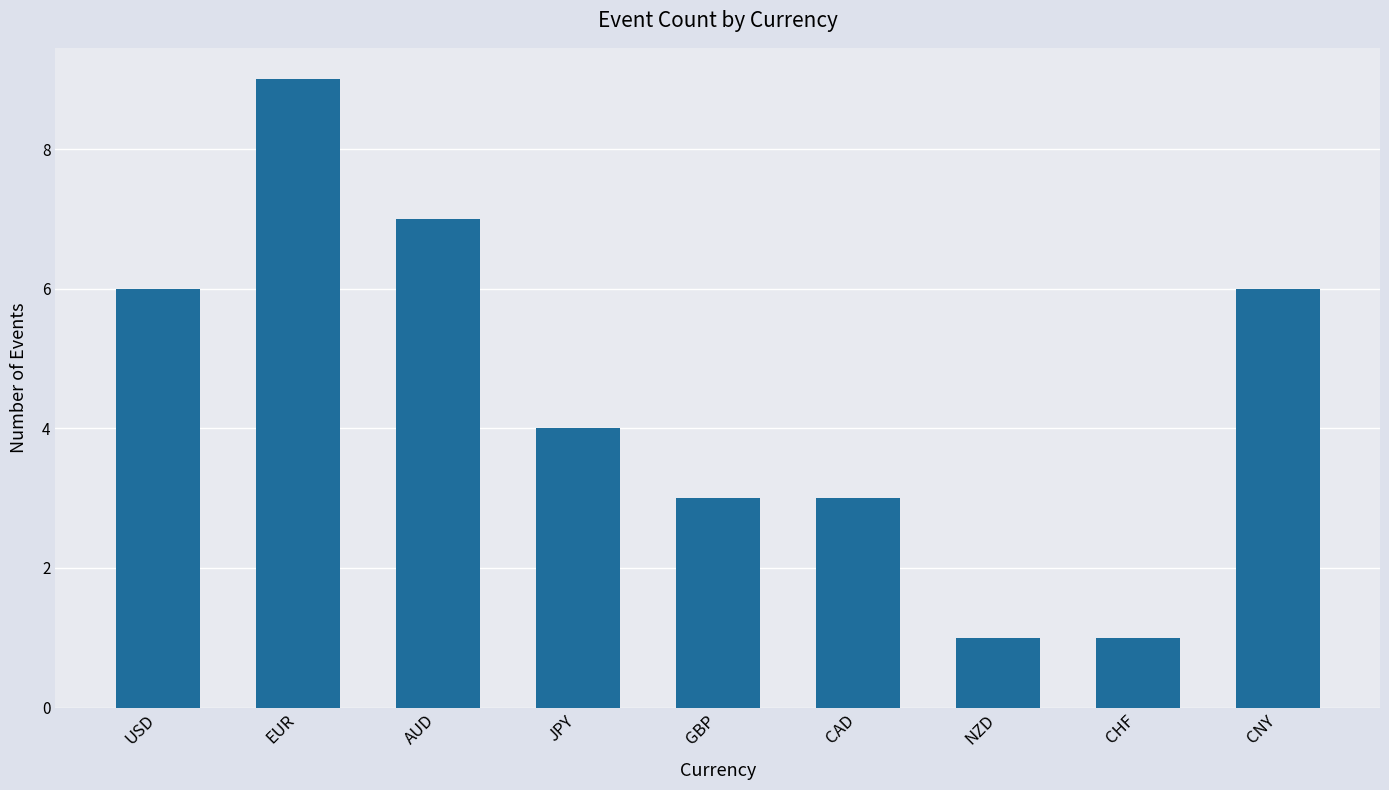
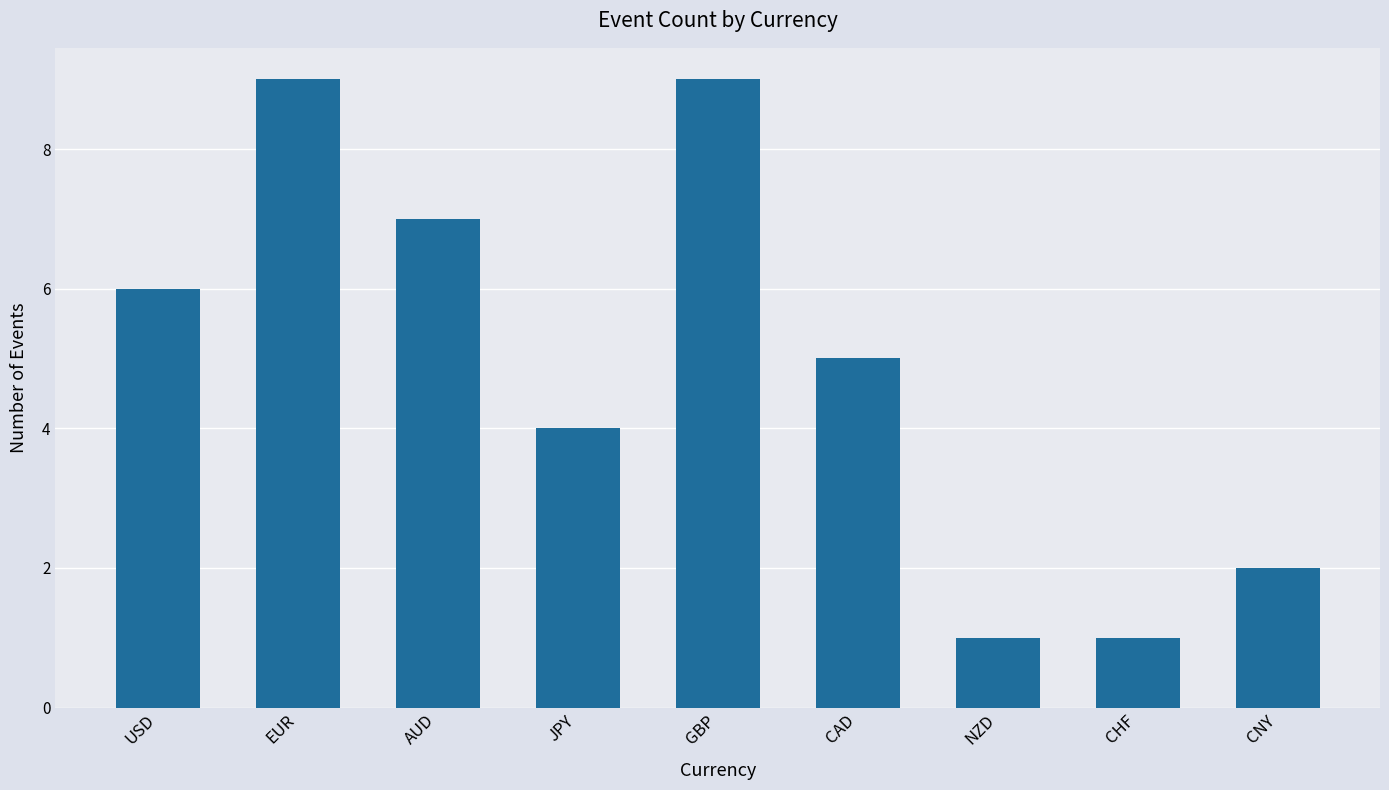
  {
    "USD": 6,
    "EUR": 9,
    "AUD": 7,
    "JPY": 4,
-   "GBP": 3,
-   "CAD": 3,
+   "GBP": 9,
+   "CAD": 5,
    "NZD": 1,
    "CHF": 1,
-   "CNY": 6
+   "CNY": 2
  }
